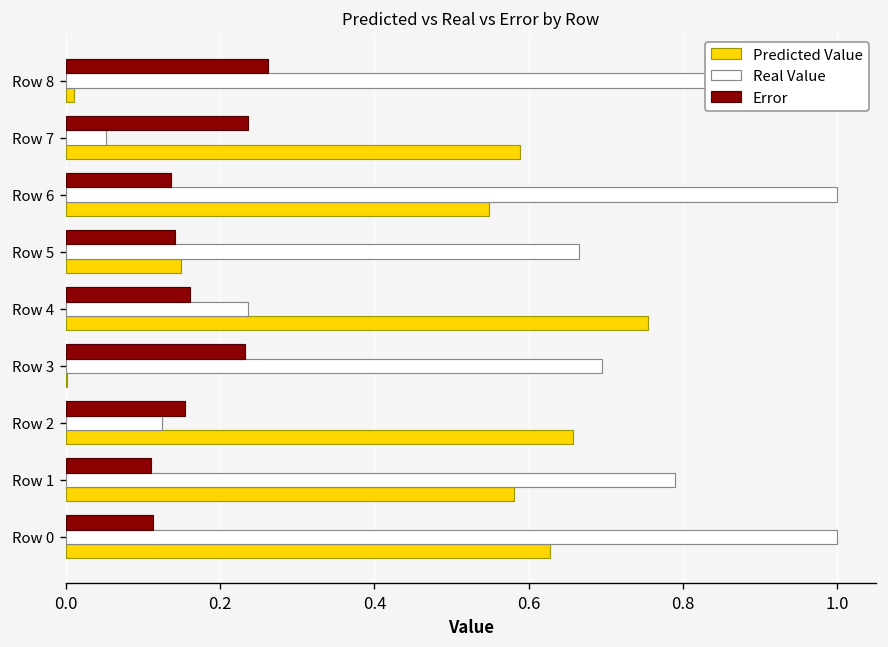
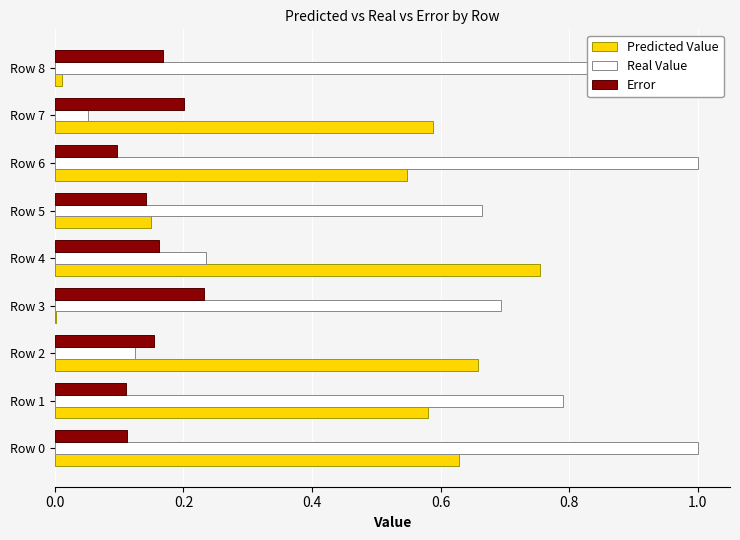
  {
    "Predicted Value": {
      "Row 8": 0.01,
      "Row 7": 0.59,
      "Row 6": 0.55,
      "Row 5": 0.15,
      "Row 4": 0.76,
      "Row 2": 0.66,
      "Row 1": 0.58,
      "Row 0": 0.63
    },
    "Real Value": {
      "Row 7": 0.05,
      "Row 6": 1.00,
      "Row 5": 0.67,
      "Row 4": 0.24,
      "Row 3": 0.69,
      "Row 2": 0.13,
      "Row 1": 0.79,
      "Row 0": 1.00
    },
    "Error": {
-     "Row 8": 0.26,
-     "Row 7": 0.24,
-     "Row 6": 0.14,
+     "Row 8": 0.17,
+     "Row 7": 0.20,
+     "Row 6": 0.10,
      "Row 5": 0.14,
      "Row 4": 0.16,
      "Row 3": 0.23,
      "Row 2": 0.15,
      "Row 1": 0.11,
      "Row 0": 0.11
    }
  }
